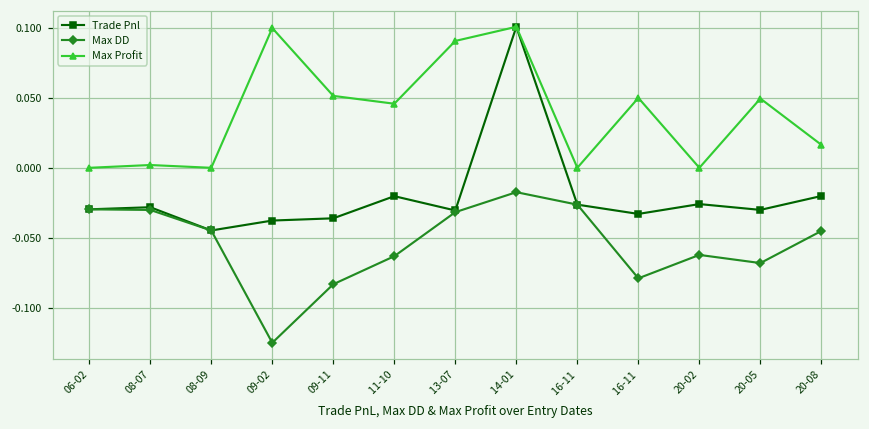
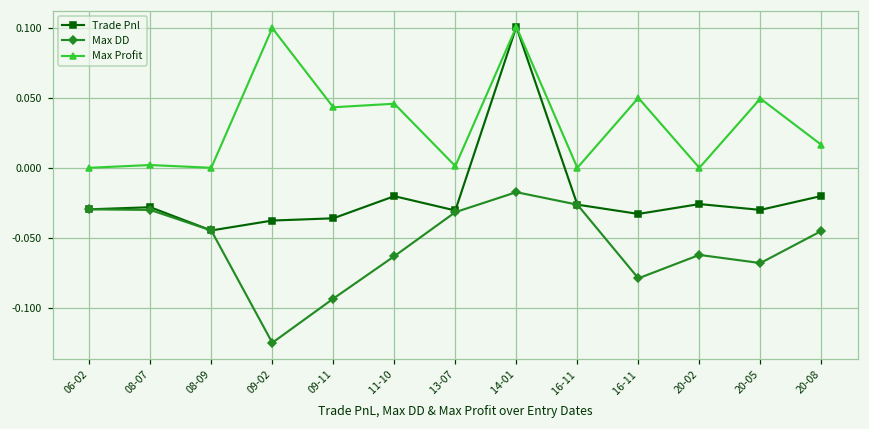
  {
    "Trade Pnl": {
      "09-02": -0.038,
      "09-11": -0.036,
      "11-10": -0.020,
      "20-02": -0.026,
      "20-05": -0.030,
      "20-08": -0.020
    },
    "Max DD": {
      "09-02": -0.125,
-     "09-11": -0.083,
+     "09-11": -0.094,
      "11-10": -0.063,
      "14-01": -0.017,
      "20-02": -0.062,
      "20-05": -0.068,
      "20-08": -0.045
    },
    "Max Profit": {
      "06-02": 0.000,
      "08-07": 0.002,
      "08-09": 0.000,
      "09-02": 0.100,
-     "09-11": 0.051,
+     "09-11": 0.043,
      "11-10": 0.046,
-     "13-07": 0.091,
+     "13-07": 0.001,
      "20-02": 0.000,
      "20-05": 0.050,
      "20-08": 0.016
    }
  }
